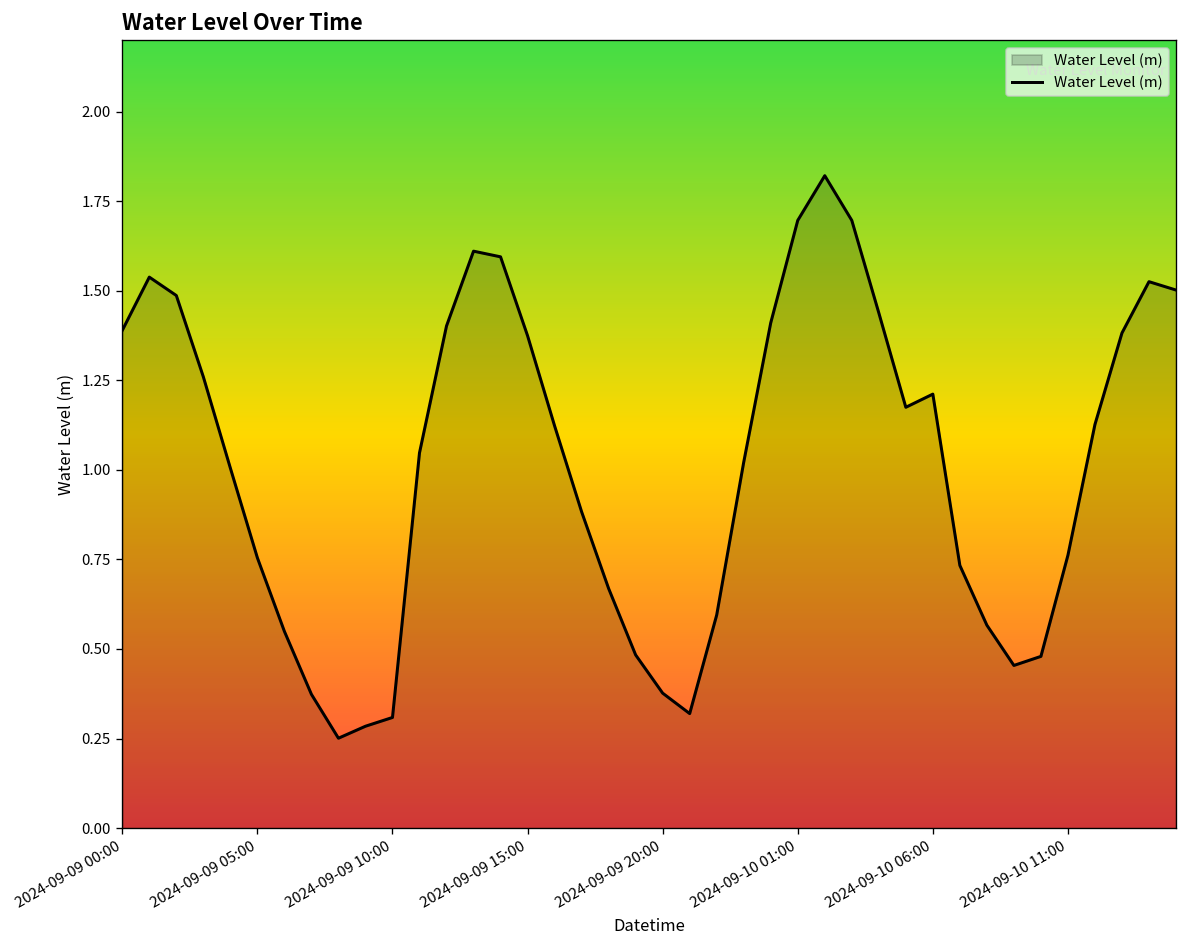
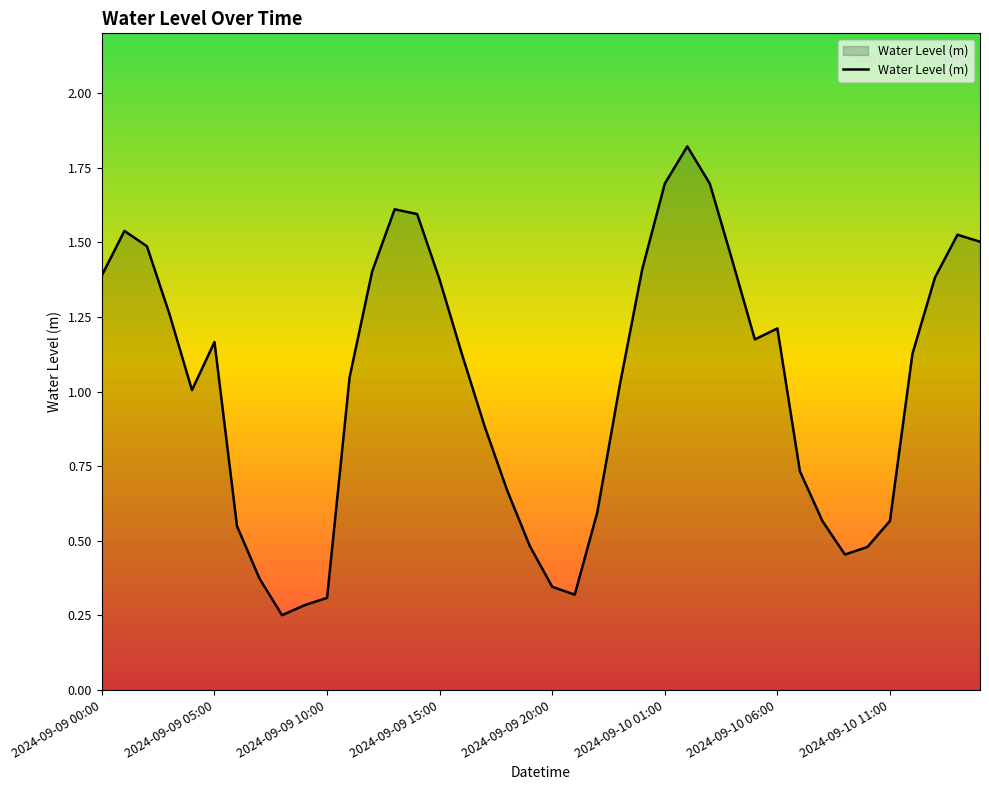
  {
    "2024-09-09 00:00": 1.39,
-   "2024-09-09 05:00": 0.75,
+   "2024-09-09 05:00": 1.17,
    "2024-09-09 10:00": 0.31,
    "2024-09-09 15:00": 1.37,
-   "2024-09-09 20:00": 0.38,
+   "2024-09-09 20:00": 0.35,
    "2024-09-10 01:00": 1.70,
    "2024-09-10 06:00": 1.21,
-   "2024-09-10 11:00": 0.76
+   "2024-09-10 11:00": 0.57
  }
